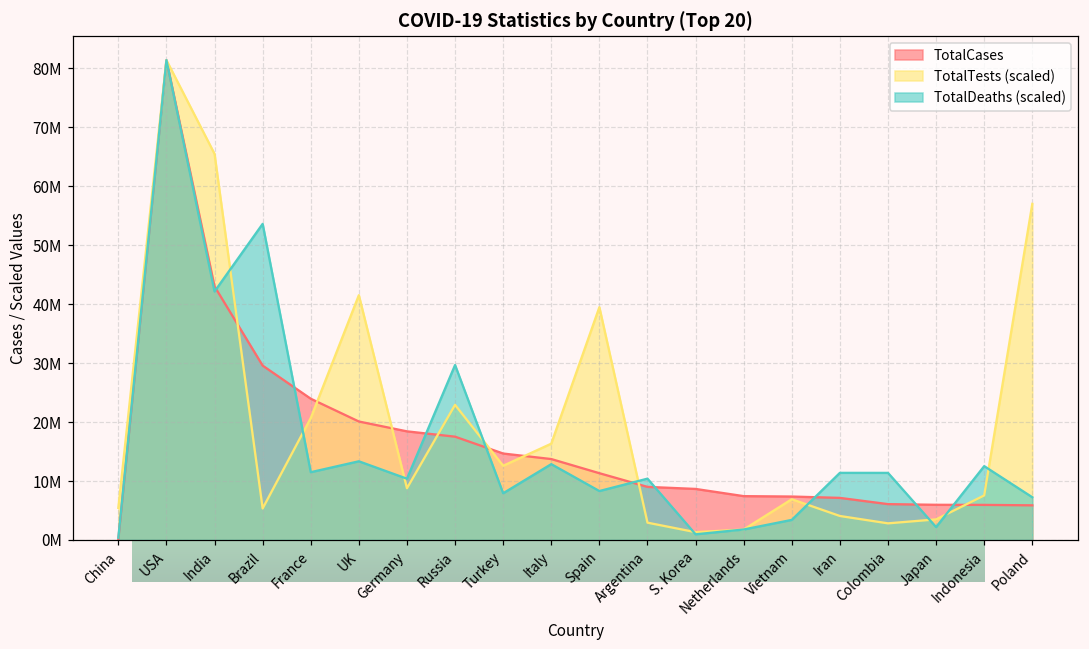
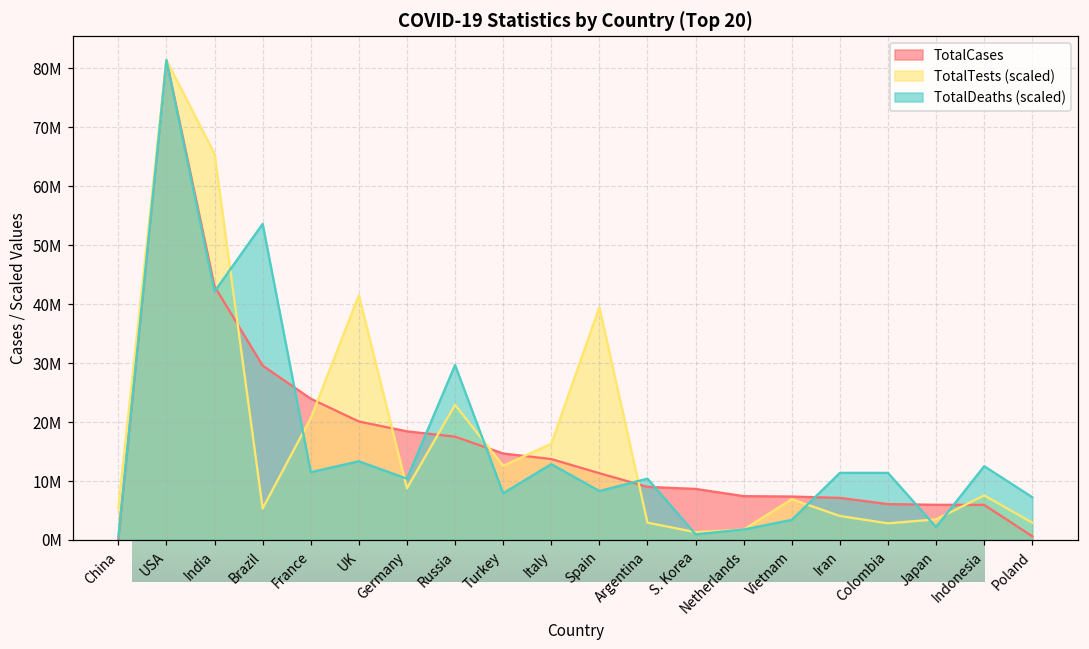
  {
    "TotalCases": {
-     "Poland": 6000000
+     "Poland": 1000000
    },
    "TotalTests (scaled)": {
      "China": 5000000,
-     "Poland": 57000000
+     "Poland": 3000000
    },
    "TotalDeaths (scaled)": {
      "Poland": 7000000
    }
  }
